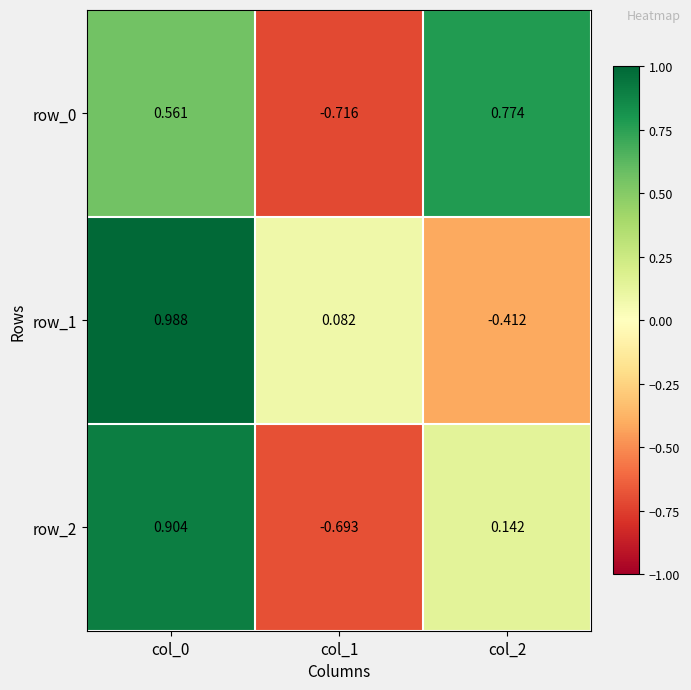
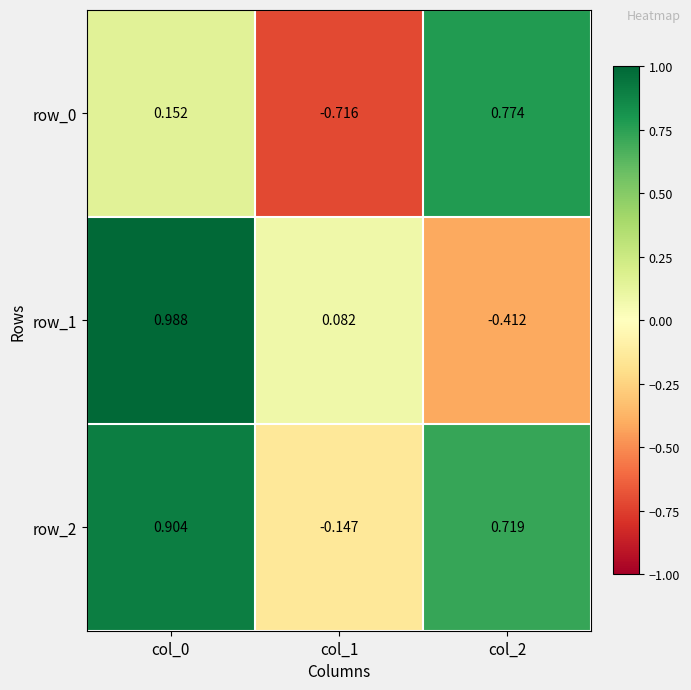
  {
    "row_0": {
-     "col_0": 0.561,
+     "col_0": 0.152,
      "col_1": -0.716,
      "col_2": 0.774
    },
    "row_1": {
      "col_0": 0.988,
      "col_1": 0.082,
      "col_2": -0.412
    },
    "row_2": {
      "col_0": 0.904,
-     "col_1": -0.693,
-     "col_2": 0.142
+     "col_1": -0.147,
+     "col_2": 0.719
    }
  }
